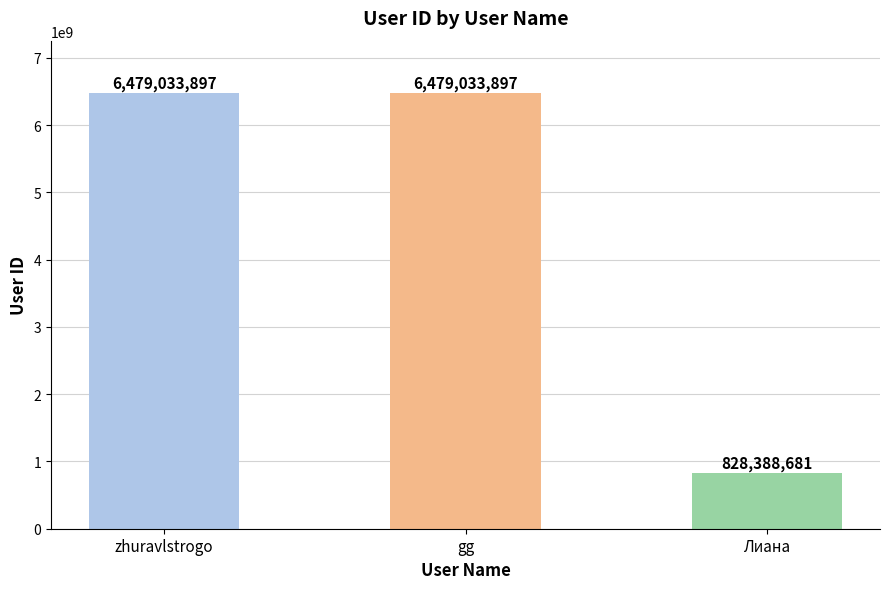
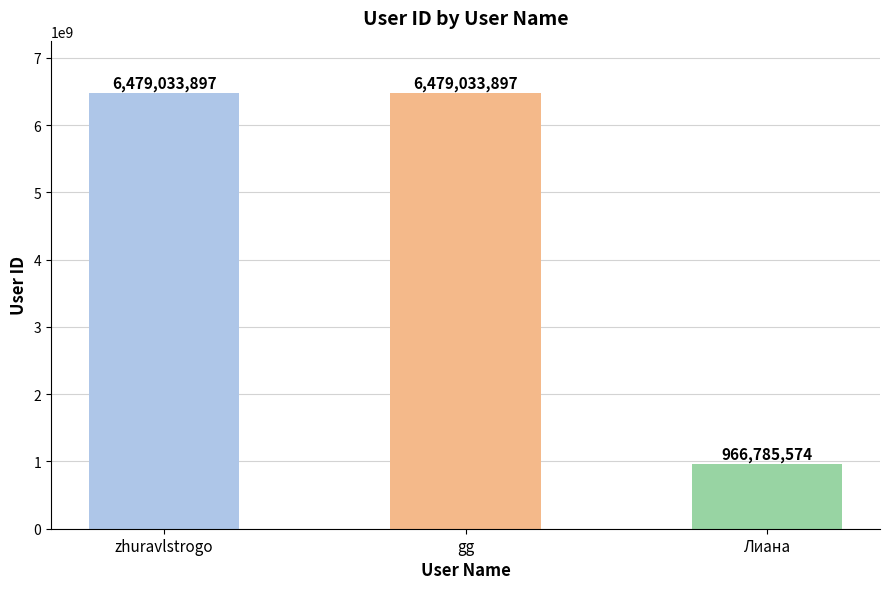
  {
    "zhuravlstrogo": "6,479,033,897",
    "gg": "6,479,033,897",
-   "Лиана": "828,388,681"
+   "Лиана": "966,785,574"
  }
